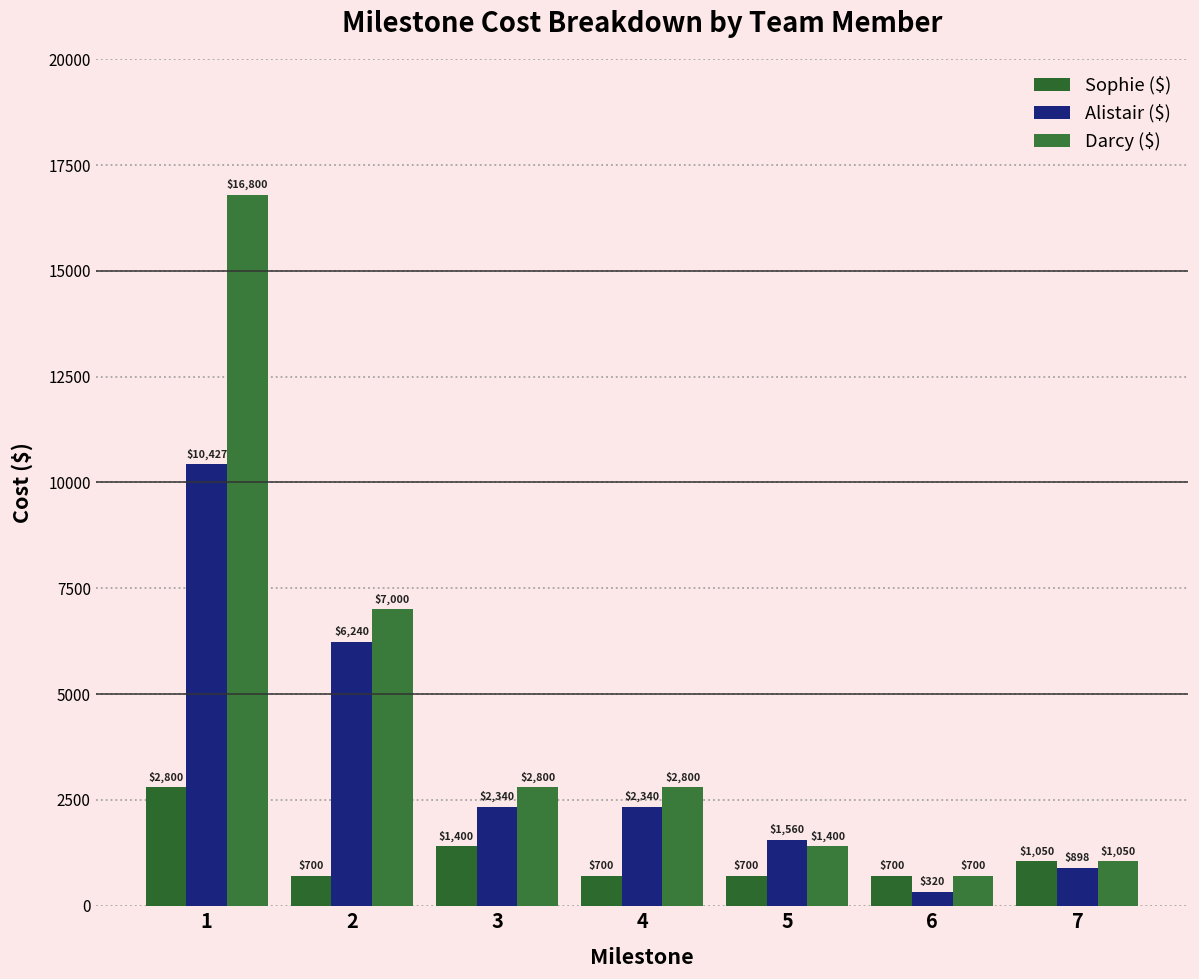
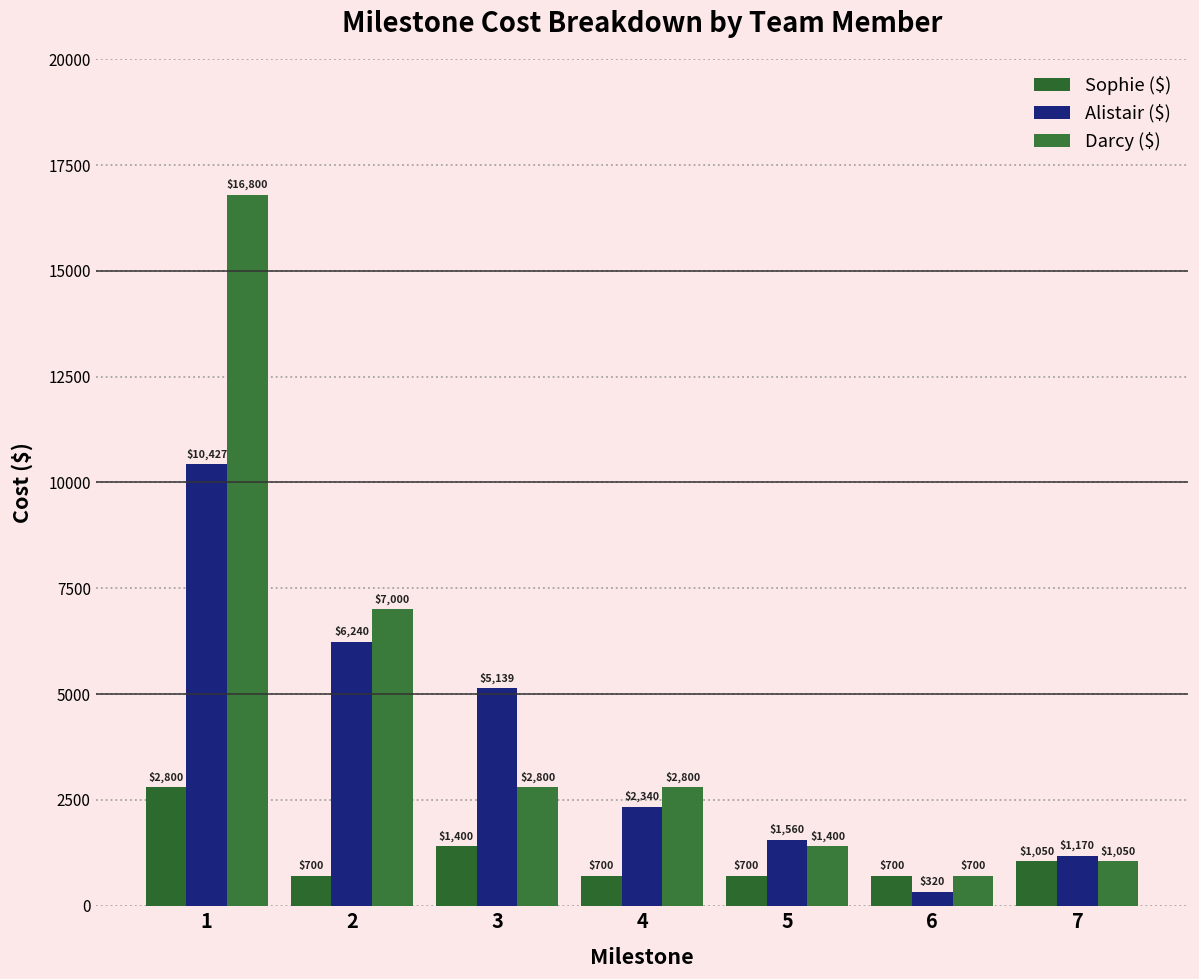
  {
    "Alistair ($)": {
      "1": "$10,427",
      "2": "$6,240",
-     "3": "$2,340",
+     "3": "$5,139",
      "4": "$2,340",
      "5": "$1,560",
      "6": "$320",
-     "7": "$898"
+     "7": "$1,170"
    }
  }
